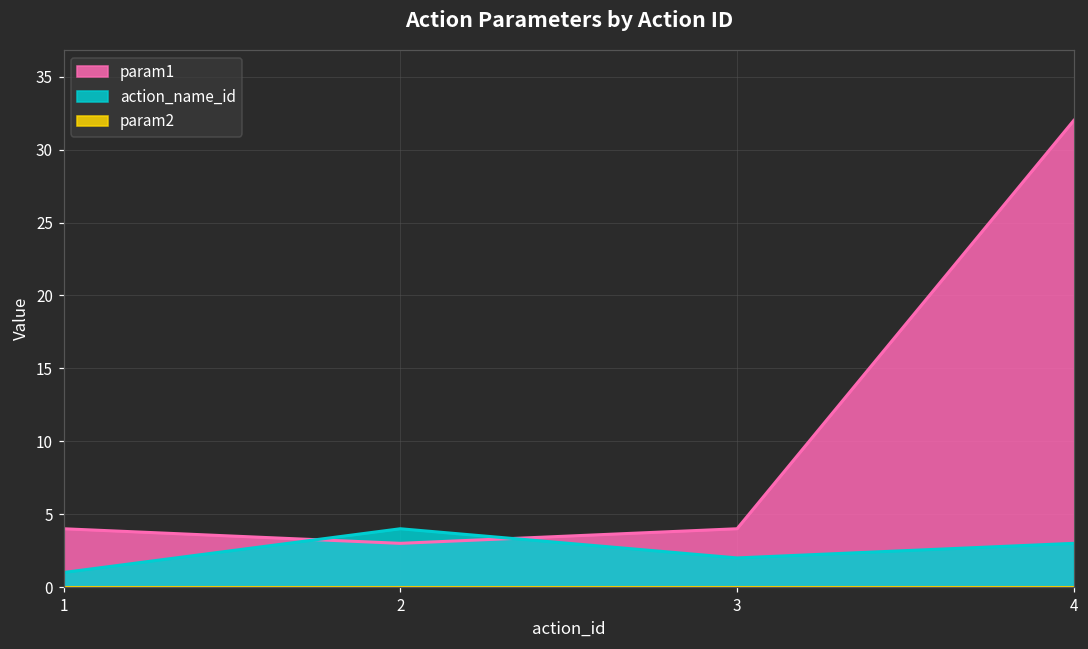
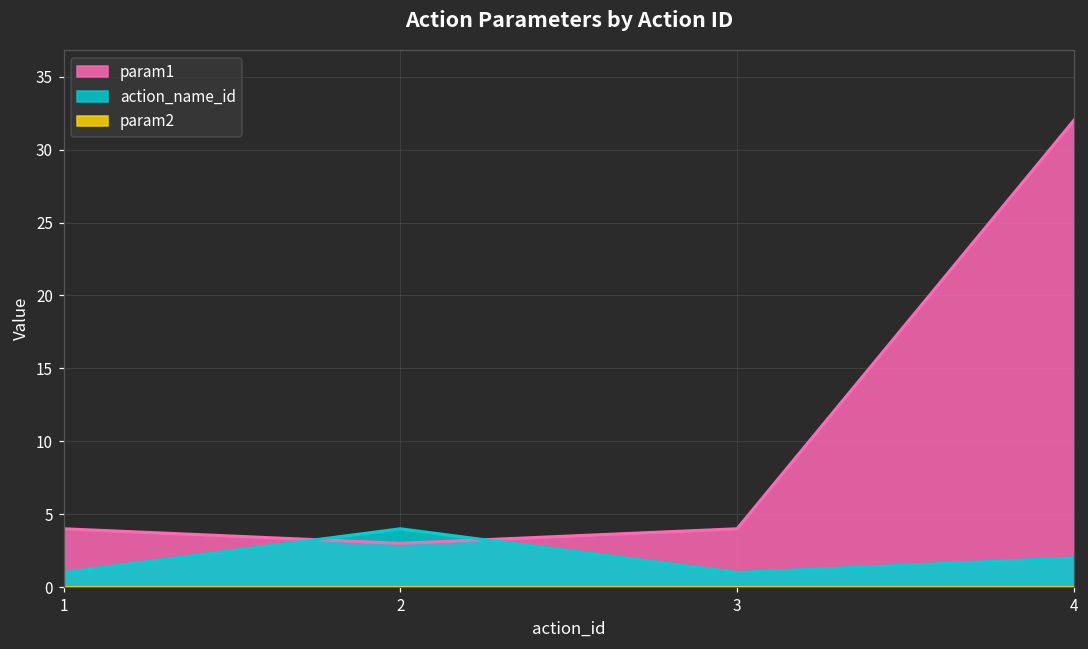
  {
    "param1": {
      "1": 4,
      "2": 3,
      "3": 4,
      "4": 32
    },
    "action_name_id": {
      "1": 1,
      "2": 4,
-     "3": 2,
-     "4": 3
+     "3": 1,
+     "4": 2
    },
    "param2": {
      "1": 0,
      "2": 0,
      "3": 0,
      "4": 0
    }
  }
